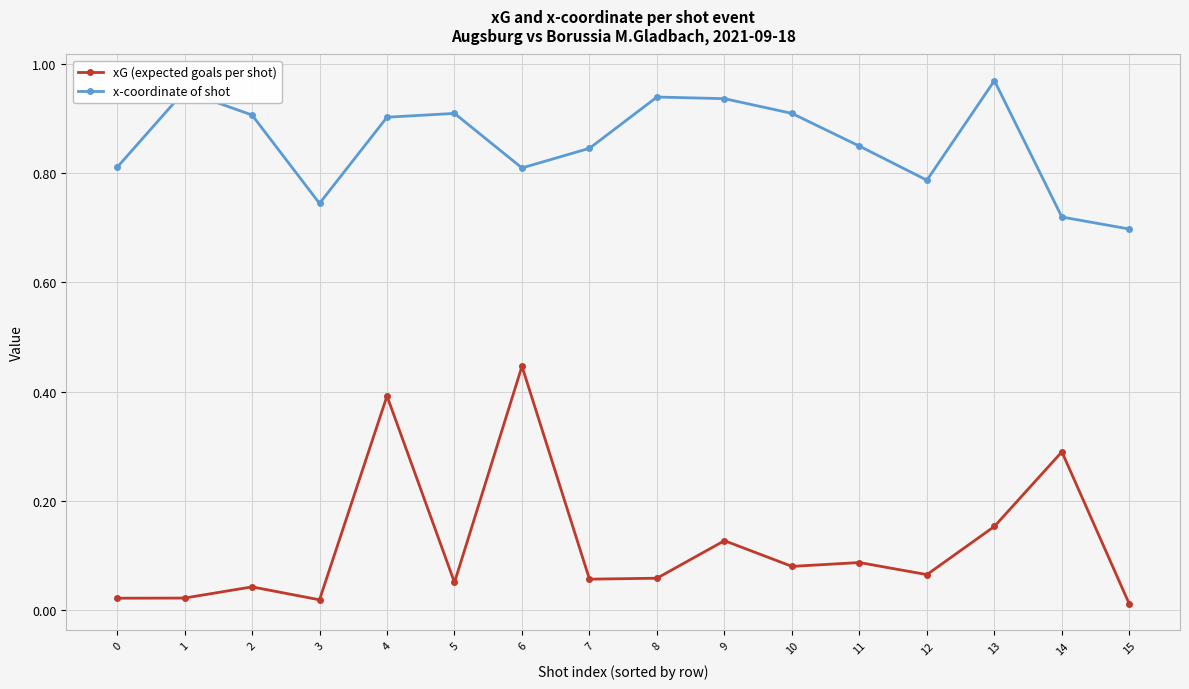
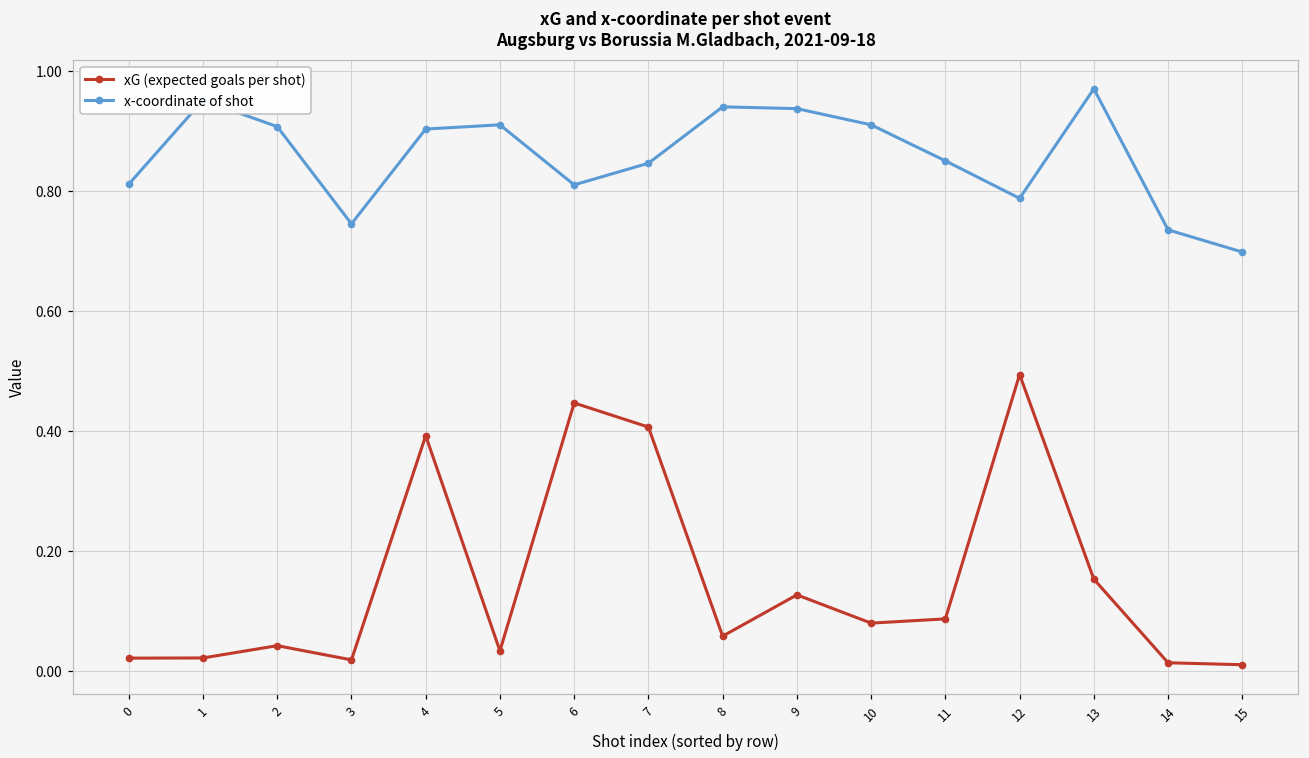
  {
    "xG (expected goals per shot)": {
      "0": 0.02,
      "1": 0.02,
      "2": 0.04,
      "3": 0.02,
      "4": 0.39,
-     "5": 0.05,
+     "5": 0.03,
      "6": 0.45,
-     "7": 0.06,
+     "7": 0.41,
      "8": 0.06,
      "9": 0.13,
      "10": 0.08,
      "11": 0.09,
-     "12": 0.06,
+     "12": 0.49,
      "13": 0.15,
-     "14": 0.29,
+     "14": 0.01,
      "15": 0.01
    },
    "x-coordinate of shot": {
      "0": 0.81,
      "2": 0.91,
      "3": 0.75,
      "4": 0.90,
      "5": 0.91,
      "6": 0.81,
      "7": 0.85,
      "8": 0.94,
      "9": 0.94,
      "10": 0.91,
      "11": 0.85,
      "12": 0.79,
      "13": 0.97,
-     "14": 0.72,
+     "14": 0.74,
      "15": 0.70
    }
  }
